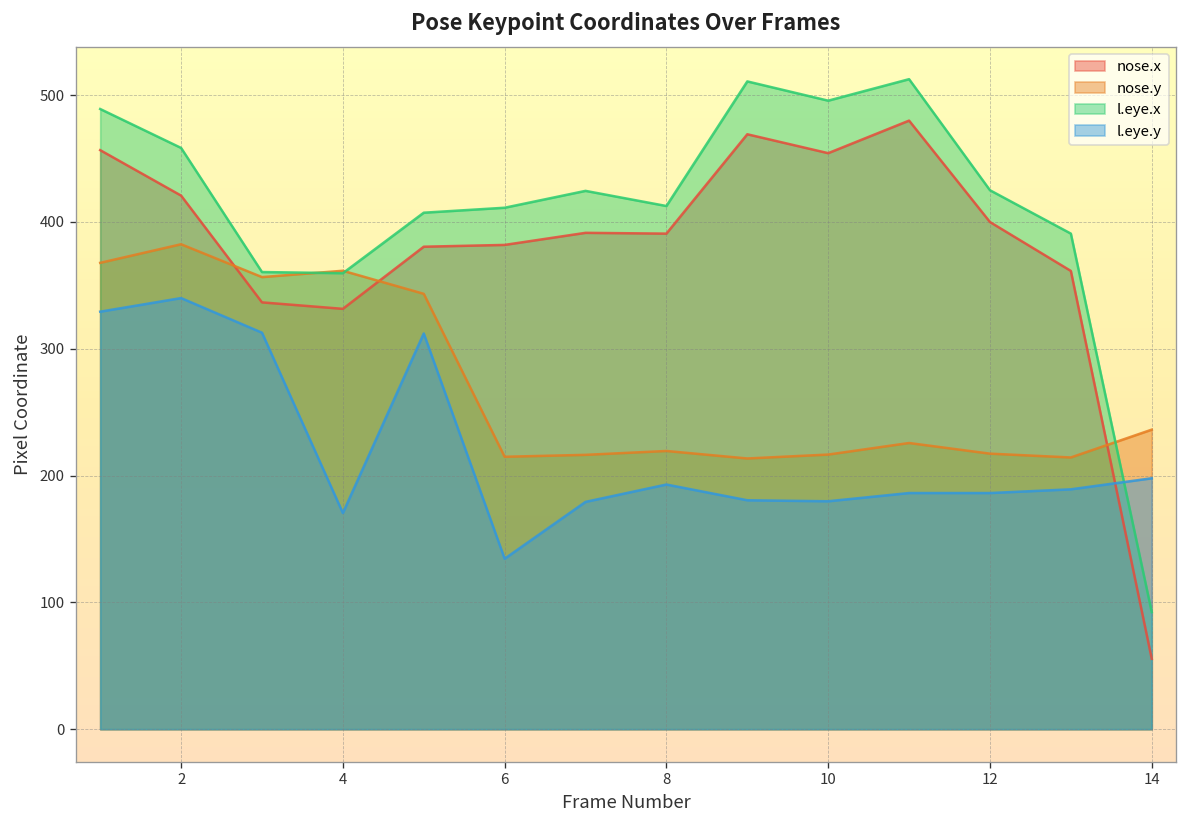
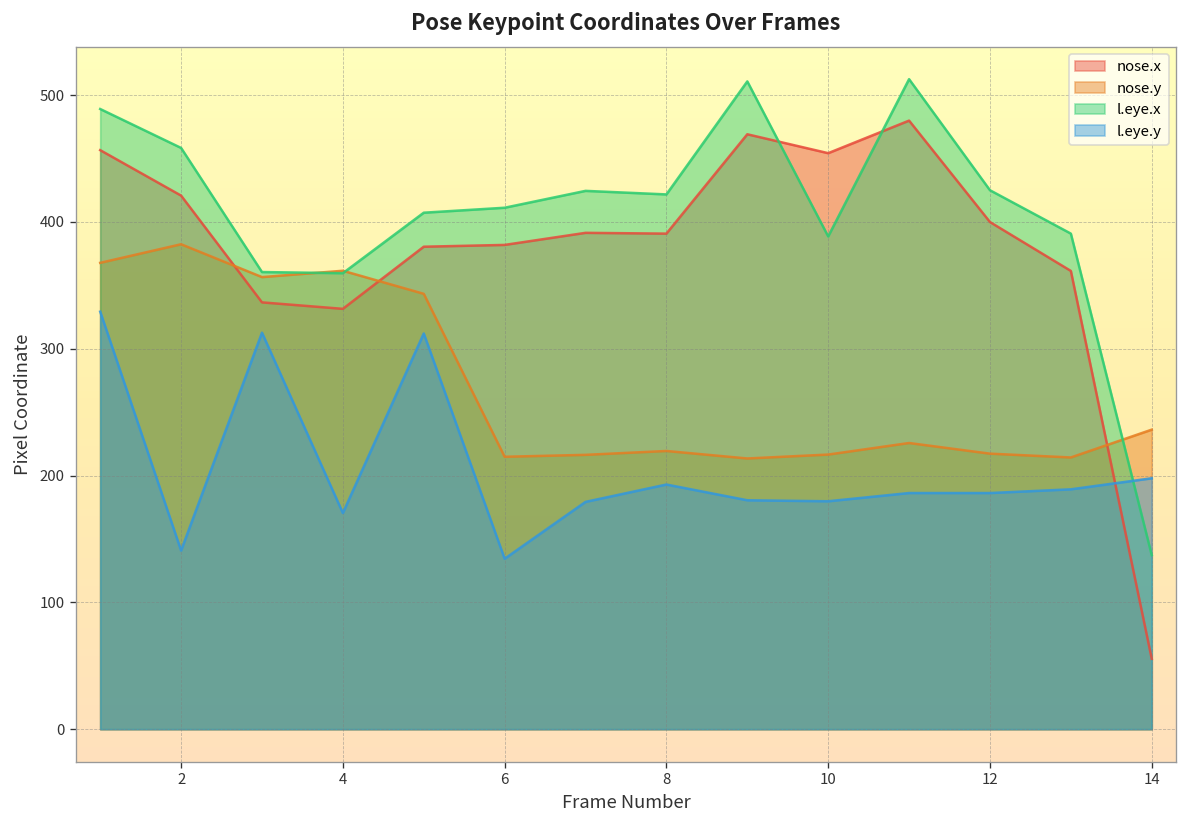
  {
    "l.eye.x": {
      "2": 458,
      "6": 411,
-     "8": 412,
-     "10": 496,
+     "8": 422,
+     "10": 389,
      "12": 425,
-     "14": 92
+     "14": 137
    },
    "l.eye.y": {
-     "2": 340,
+     "2": 141,
      "4": 170,
      "6": 134,
      "8": 193,
      "10": 180,
      "12": 186,
      "14": 198
    }
  }
